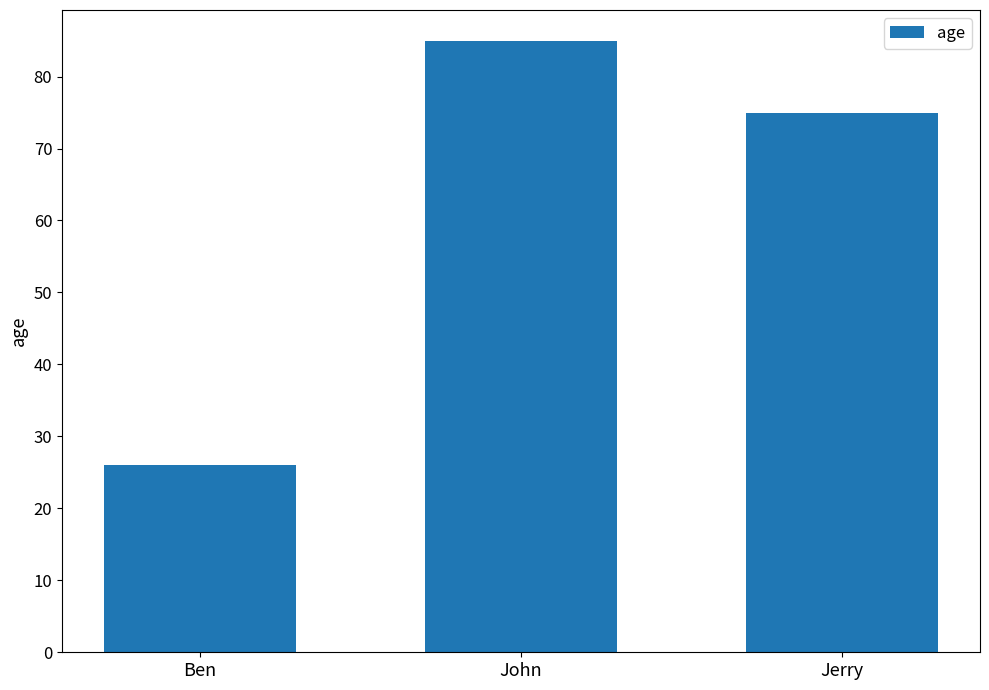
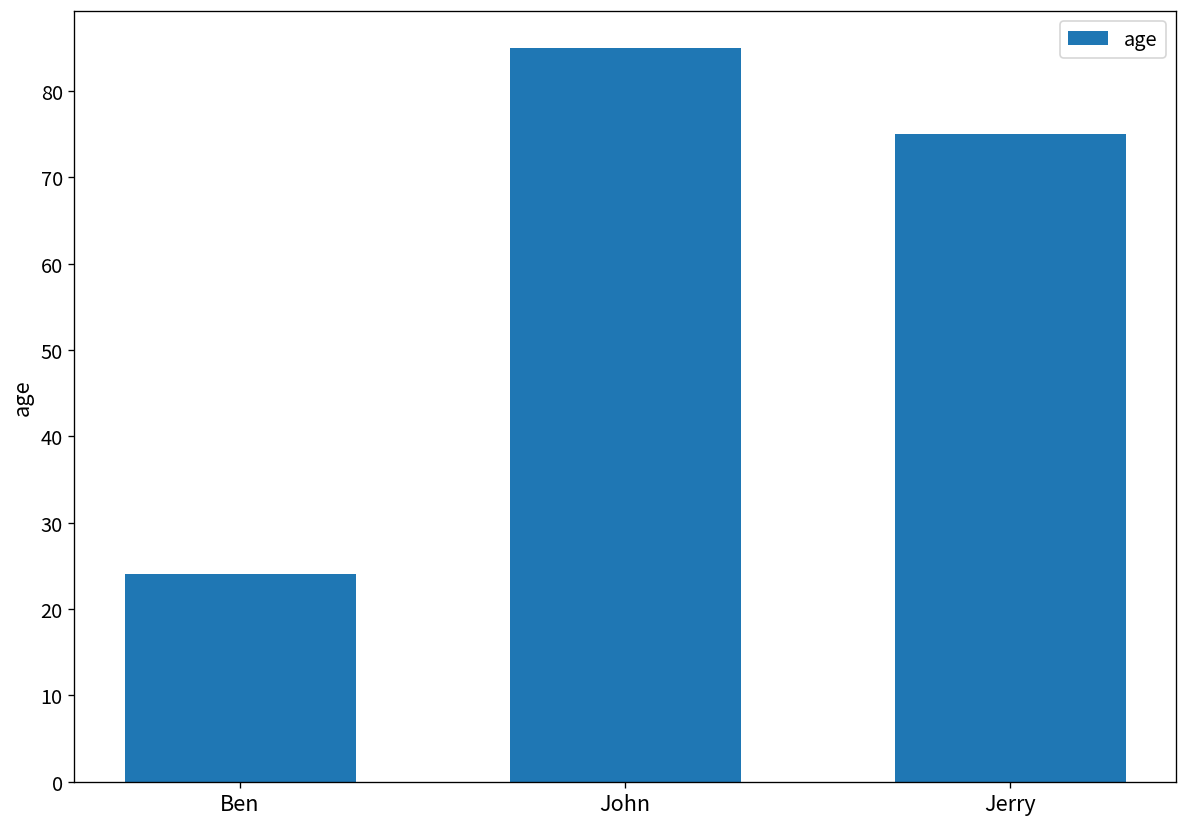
  {
-   "Ben": 26,
+   "Ben": 24,
    "John": 85,
    "Jerry": 75
  }
